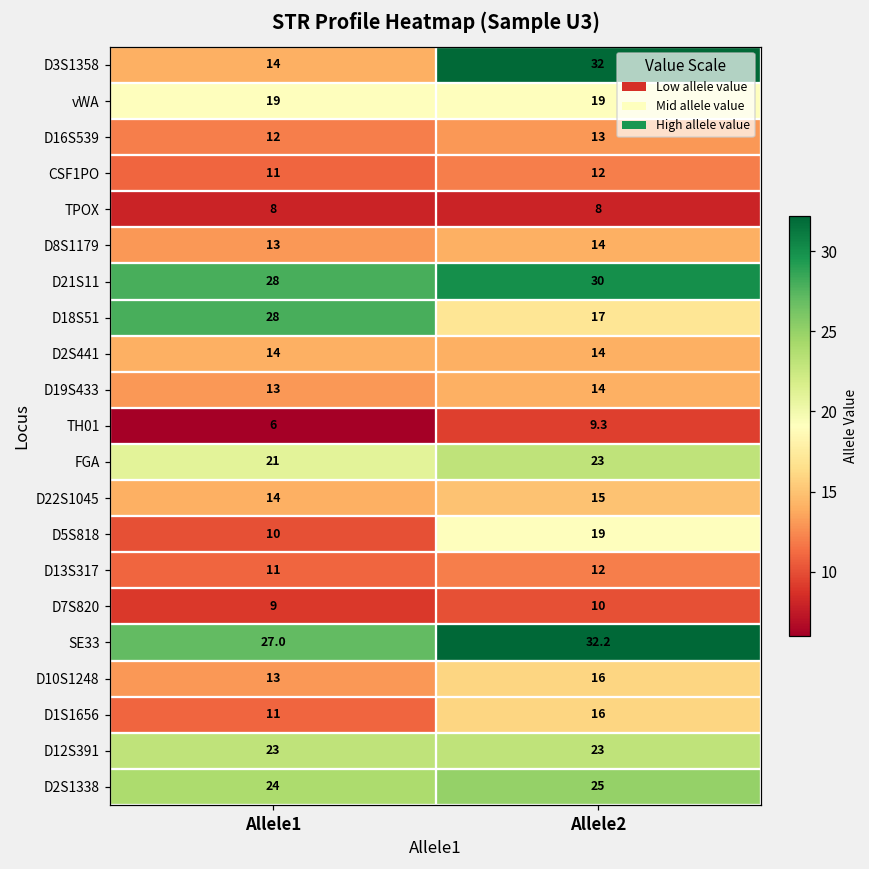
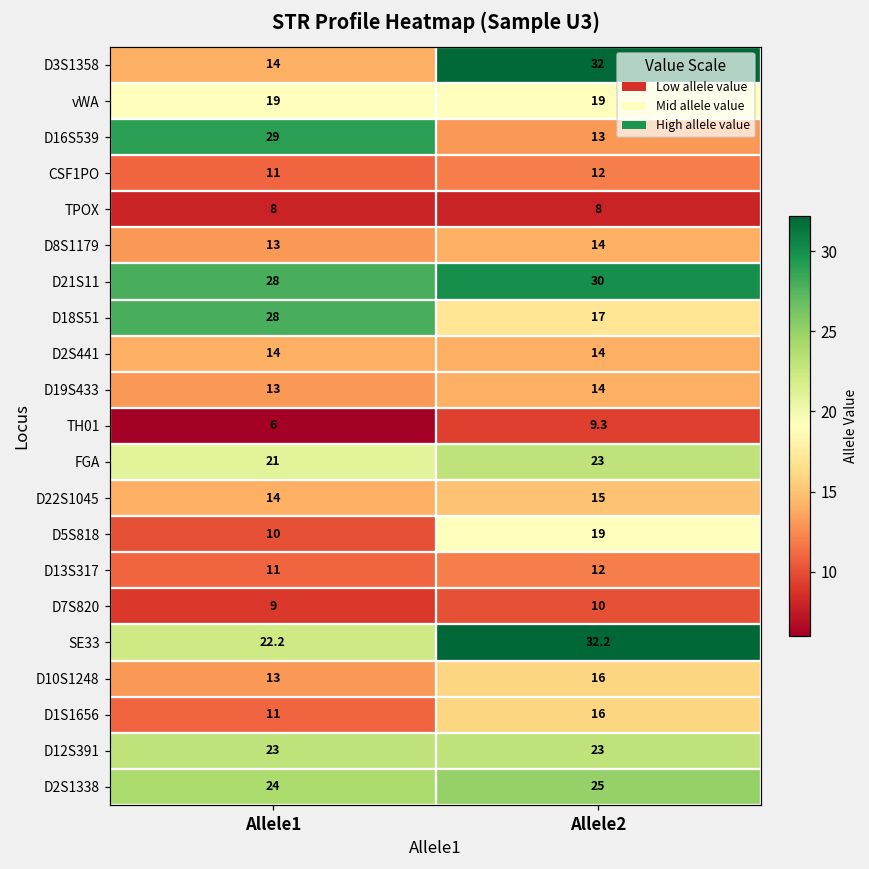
  {
    "D3S1358": {
      "Allele1": 14,
      "Allele2": 32
    },
    "vWA": {
      "Allele1": 19,
      "Allele2": 19
    },
    "D16S539": {
-     "Allele1": 12,
+     "Allele1": 29,
      "Allele2": 13
    },
    "CSF1PO": {
      "Allele1": 11,
      "Allele2": 12
    },
    "TPOX": {
      "Allele1": 8,
      "Allele2": 8
    },
    "D8S1179": {
      "Allele1": 13,
      "Allele2": 14
    },
    "D21S11": {
      "Allele1": 28,
      "Allele2": 30
    },
    "D18S51": {
      "Allele1": 28,
      "Allele2": 17
    },
    "D2S441": {
      "Allele1": 14,
      "Allele2": 14
    },
    "D19S433": {
      "Allele1": 13,
      "Allele2": 14
    },
    "TH01": {
      "Allele1": 6,
      "Allele2": 9.3
    },
    "FGA": {
      "Allele1": 21,
      "Allele2": 23
    },
    "D22S1045": {
      "Allele1": 14,
      "Allele2": 15
    },
    "D5S818": {
      "Allele1": 10,
      "Allele2": 19
    },
    "D13S317": {
      "Allele1": 11,
      "Allele2": 12
    },
    "D7S820": {
      "Allele1": 9,
      "Allele2": 10
    },
    "SE33": {
-     "Allele1": 27.0,
+     "Allele1": 22.2,
      "Allele2": 32.2
    },
    "D10S1248": {
      "Allele1": 13,
      "Allele2": 16
    },
    "D1S1656": {
      "Allele1": 11,
      "Allele2": 16
    },
    "D12S391": {
      "Allele1": 23,
      "Allele2": 23
    },
    "D2S1338": {
      "Allele1": 24,
      "Allele2": 25
    }
  }
